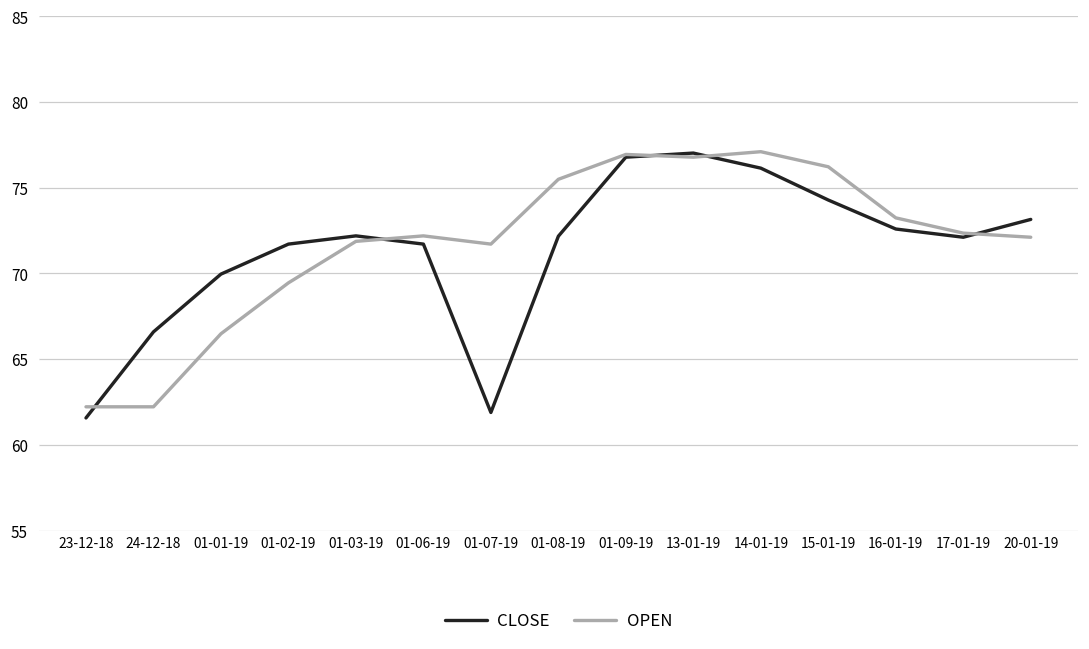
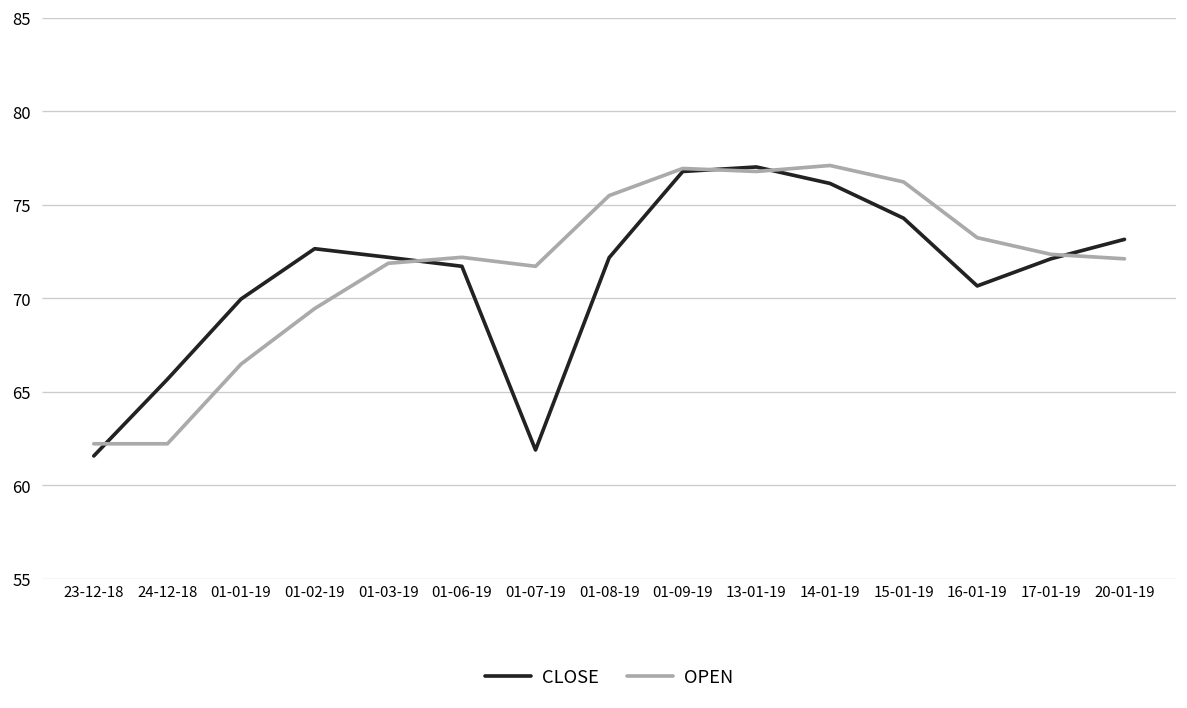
  {
    "CLOSE": {
      "23-12-18": 61.6,
-     "24-12-18": 66.6,
+     "24-12-18": 65.7,
      "01-01-19": 70.0,
-     "01-02-19": 71.7,
+     "01-02-19": 72.7,
      "01-03-19": 72.2,
      "01-06-19": 71.7,
      "01-07-19": 61.9,
      "01-08-19": 72.2,
      "13-01-19": 77.0,
      "14-01-19": 76.1,
      "15-01-19": 74.3,
-     "16-01-19": 72.6,
+     "16-01-19": 70.7,
      "17-01-19": 72.1,
      "20-01-19": 73.2
    },
    "OPEN": {
      "23-12-18": 62.2,
      "24-12-18": 62.2,
      "01-01-19": 66.5,
      "01-02-19": 69.5,
      "01-03-19": 71.9,
      "01-06-19": 72.2,
      "01-07-19": 71.7,
      "01-08-19": 75.5,
      "13-01-19": 76.8,
      "14-01-19": 77.1,
      "15-01-19": 76.2,
      "16-01-19": 73.2,
      "17-01-19": 72.4,
      "20-01-19": 72.1
    }
  }
